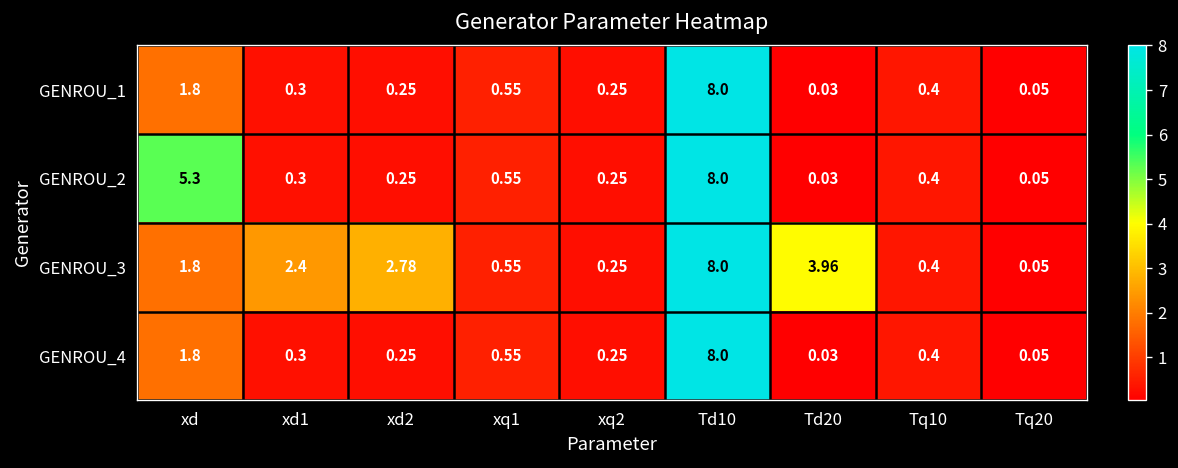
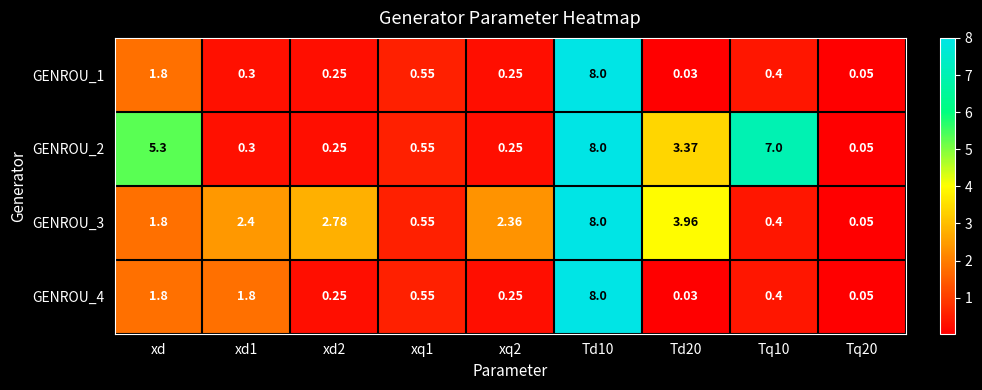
  {
    "GENROU_1": {
      "xd": 1.8,
      "xd1": 0.3,
      "xd2": 0.25,
      "xq1": 0.55,
      "xq2": 0.25,
      "Td10": 8.0,
      "Td20": 0.03,
      "Tq10": 0.4,
      "Tq20": 0.05
    },
    "GENROU_2": {
      "xd": 5.3,
      "xd1": 0.3,
      "xd2": 0.25,
      "xq1": 0.55,
      "xq2": 0.25,
      "Td10": 8.0,
-     "Td20": 0.03,
-     "Tq10": 0.4,
+     "Td20": 3.37,
+     "Tq10": 7.0,
      "Tq20": 0.05
    },
    "GENROU_3": {
      "xd": 1.8,
      "xd1": 2.4,
      "xd2": 2.78,
      "xq1": 0.55,
-     "xq2": 0.25,
+     "xq2": 2.36,
      "Td10": 8.0,
      "Td20": 3.96,
      "Tq10": 0.4,
      "Tq20": 0.05
    },
    "GENROU_4": {
      "xd": 1.8,
-     "xd1": 0.3,
+     "xd1": 1.8,
      "xd2": 0.25,
      "xq1": 0.55,
      "xq2": 0.25,
      "Td10": 8.0,
      "Td20": 0.03,
      "Tq10": 0.4,
      "Tq20": 0.05
    }
  }
